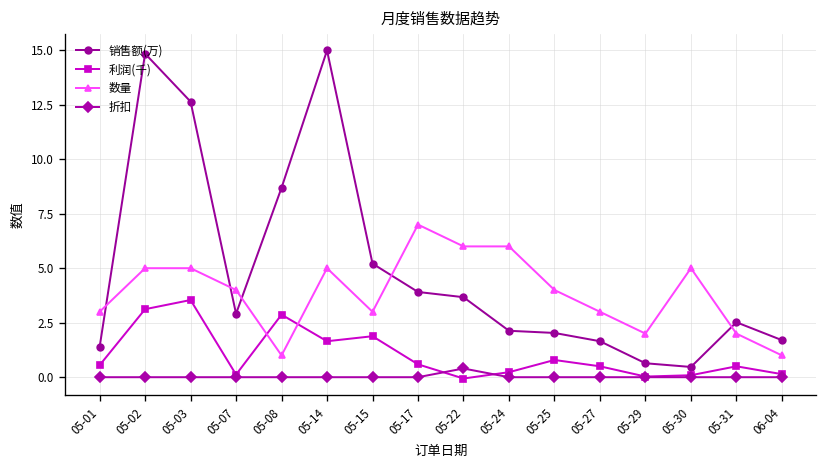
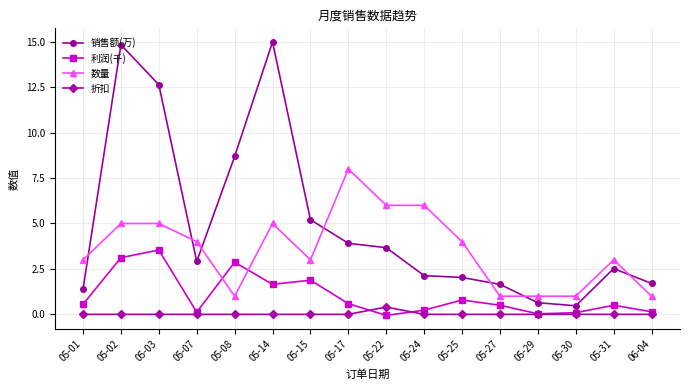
  {
    "数量": {
      "05-01": 3,
      "05-02": 5,
      "05-03": 5,
      "05-07": 4,
      "05-08": 1,
      "05-14": 5,
      "05-15": 3,
-     "05-17": 7,
+     "05-17": 8,
      "05-22": 6,
      "05-24": 6,
      "05-25": 4,
-     "05-27": 3,
-     "05-29": 2,
-     "05-30": 5,
-     "05-31": 2,
+     "05-27": 1,
+     "05-29": 1,
+     "05-30": 1,
+     "05-31": 3,
      "06-04": 1
    }
  }
